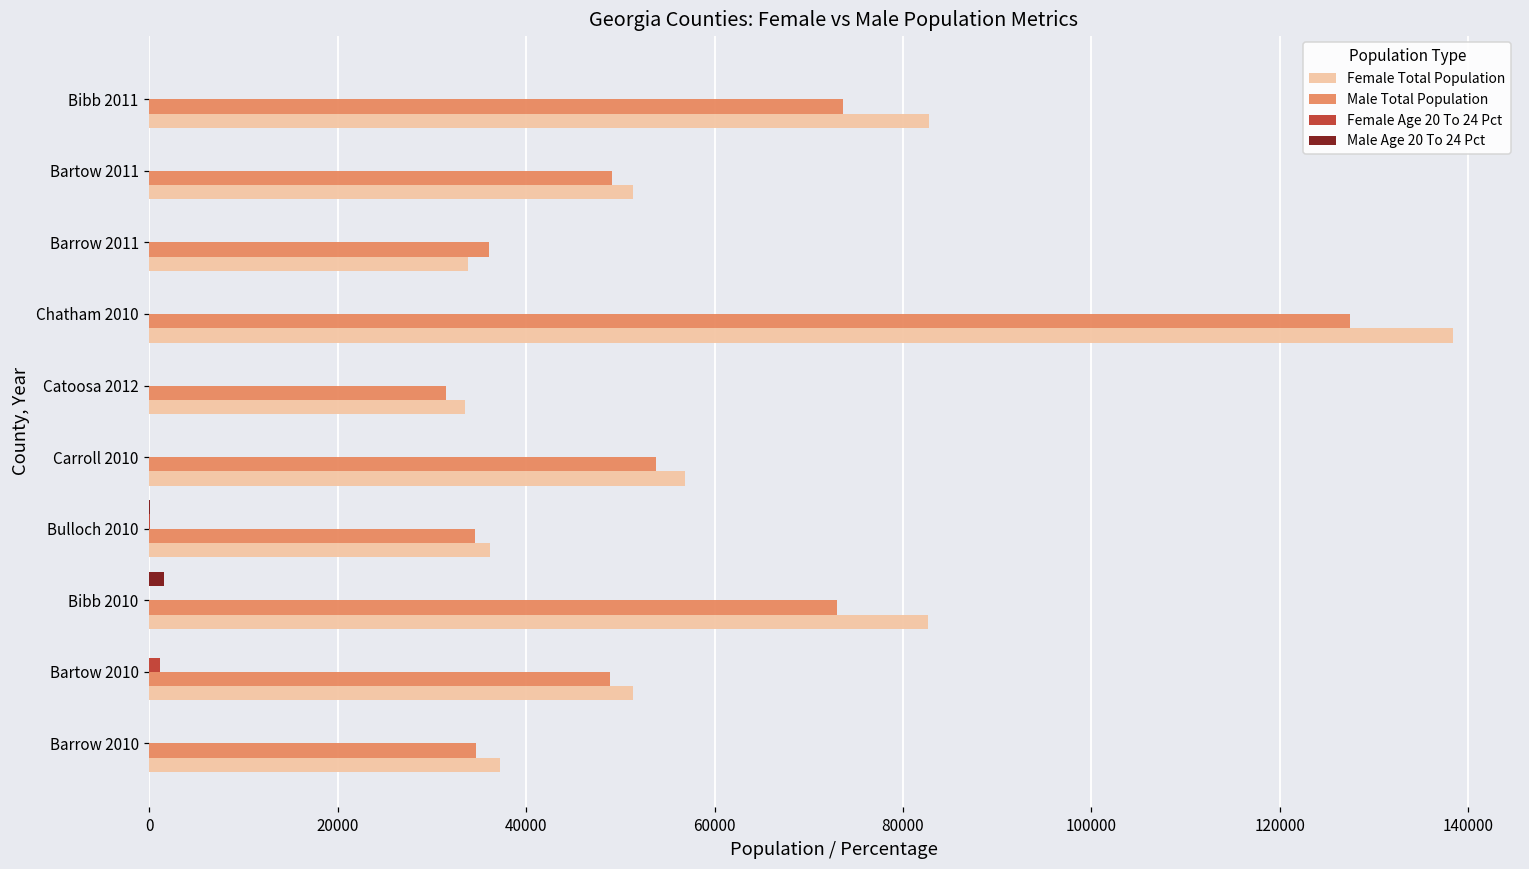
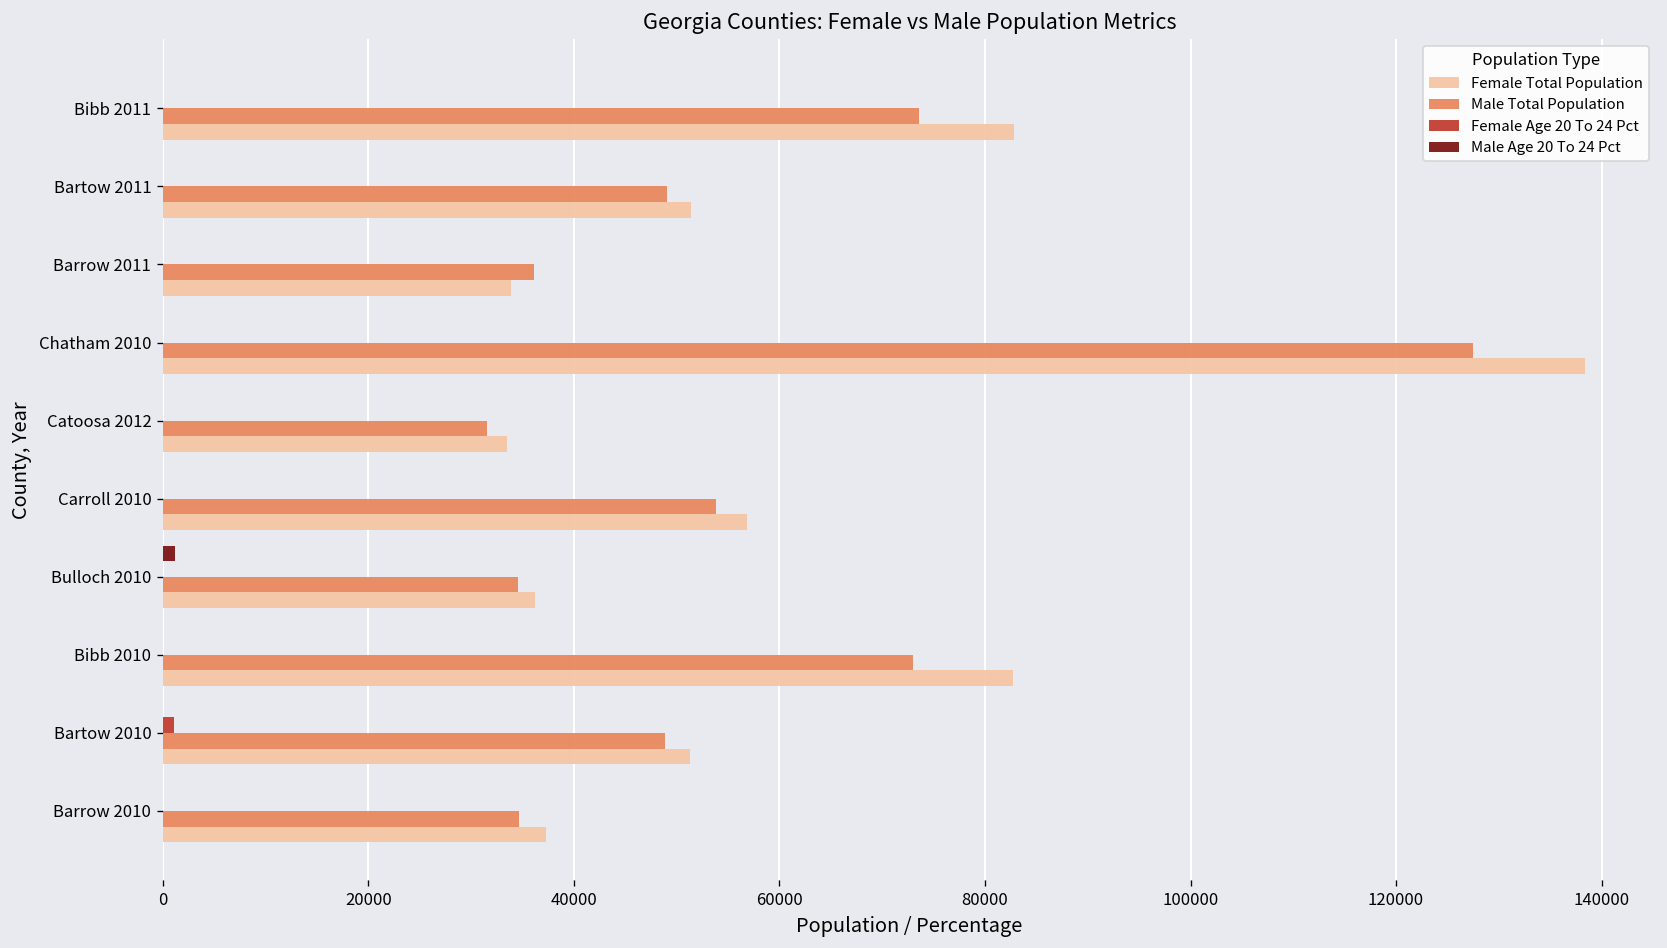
  {
    "Female Total Population": {
      "Bibb 2011": 83000,
      "Bartow 2011": 51000,
      "Barrow 2011": 34000,
      "Chatham 2010": 138000,
      "Catoosa 2012": 34000,
      "Carroll 2010": 57000,
      "Bulloch 2010": 36000,
      "Bibb 2010": 83000,
      "Bartow 2010": 51000,
      "Barrow 2010": 37000
    },
    "Male Total Population": {
      "Bibb 2011": 74000,
      "Bartow 2011": 49000,
      "Barrow 2011": 36000,
      "Chatham 2010": 127000,
      "Catoosa 2012": 32000,
      "Carroll 2010": 54000,
      "Bulloch 2010": 35000,
      "Bibb 2010": 73000,
      "Bartow 2010": 49000,
      "Barrow 2010": 35000
    },
    "Female Age 20 To 24 Pct": {
      "Bartow 2010": 1000
    },
    "Male Age 20 To 24 Pct": {
-     "Bulloch 2010": 0,
-     "Bibb 2010": 2000
+     "Bulloch 2010": 1000,
+     "Bibb 2010": 0
    }
  }
